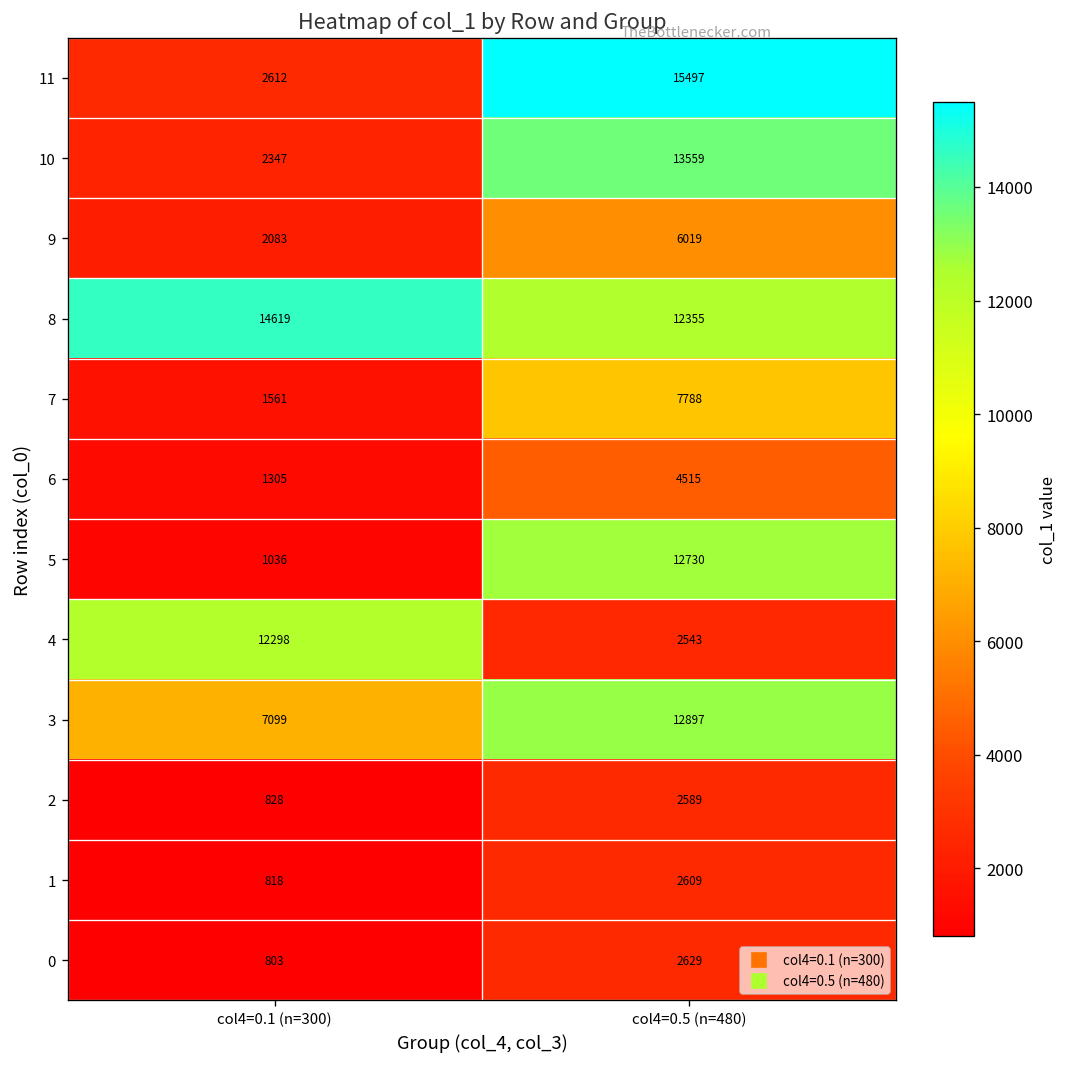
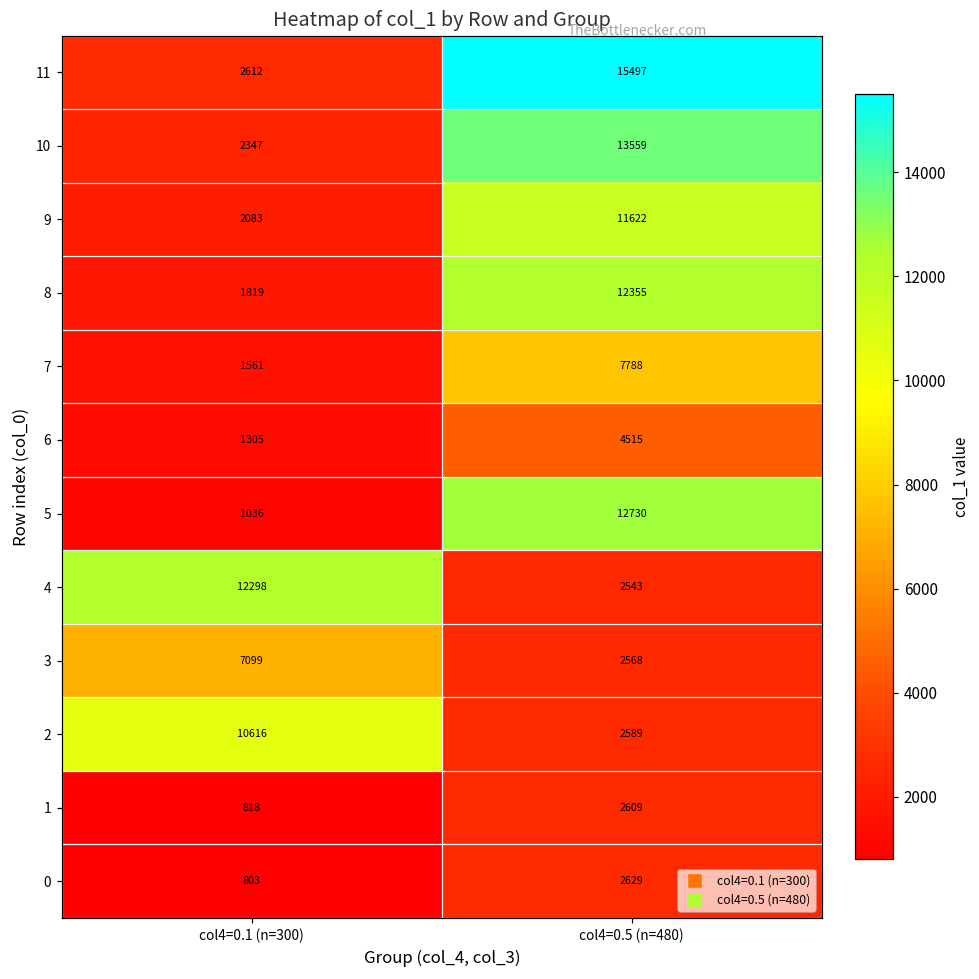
  {
    "11": {
      "col4=0.1 (n=300)": 2612,
      "col4=0.5 (n=480)": 15497
    },
    "10": {
      "col4=0.1 (n=300)": 2347,
      "col4=0.5 (n=480)": 13559
    },
    "9": {
      "col4=0.1 (n=300)": 2083,
-     "col4=0.5 (n=480)": 6019
+     "col4=0.5 (n=480)": 11622
    },
    "8": {
-     "col4=0.1 (n=300)": 14619,
+     "col4=0.1 (n=300)": 1819,
      "col4=0.5 (n=480)": 12355
    },
    "7": {
      "col4=0.1 (n=300)": 1561,
      "col4=0.5 (n=480)": 7788
    },
    "6": {
      "col4=0.1 (n=300)": 1305,
      "col4=0.5 (n=480)": 4515
    },
    "5": {
      "col4=0.1 (n=300)": 1036,
      "col4=0.5 (n=480)": 12730
    },
    "4": {
      "col4=0.1 (n=300)": 12298,
      "col4=0.5 (n=480)": 2543
    },
    "3": {
      "col4=0.1 (n=300)": 7099,
-     "col4=0.5 (n=480)": 12897
+     "col4=0.5 (n=480)": 2568
    },
    "2": {
-     "col4=0.1 (n=300)": 828,
+     "col4=0.1 (n=300)": 10616,
      "col4=0.5 (n=480)": 2589
    },
    "1": {
      "col4=0.1 (n=300)": 818,
      "col4=0.5 (n=480)": 2609
    },
    "0": {
      "col4=0.1 (n=300)": 803,
      "col4=0.5 (n=480)": 2629
    }
  }
